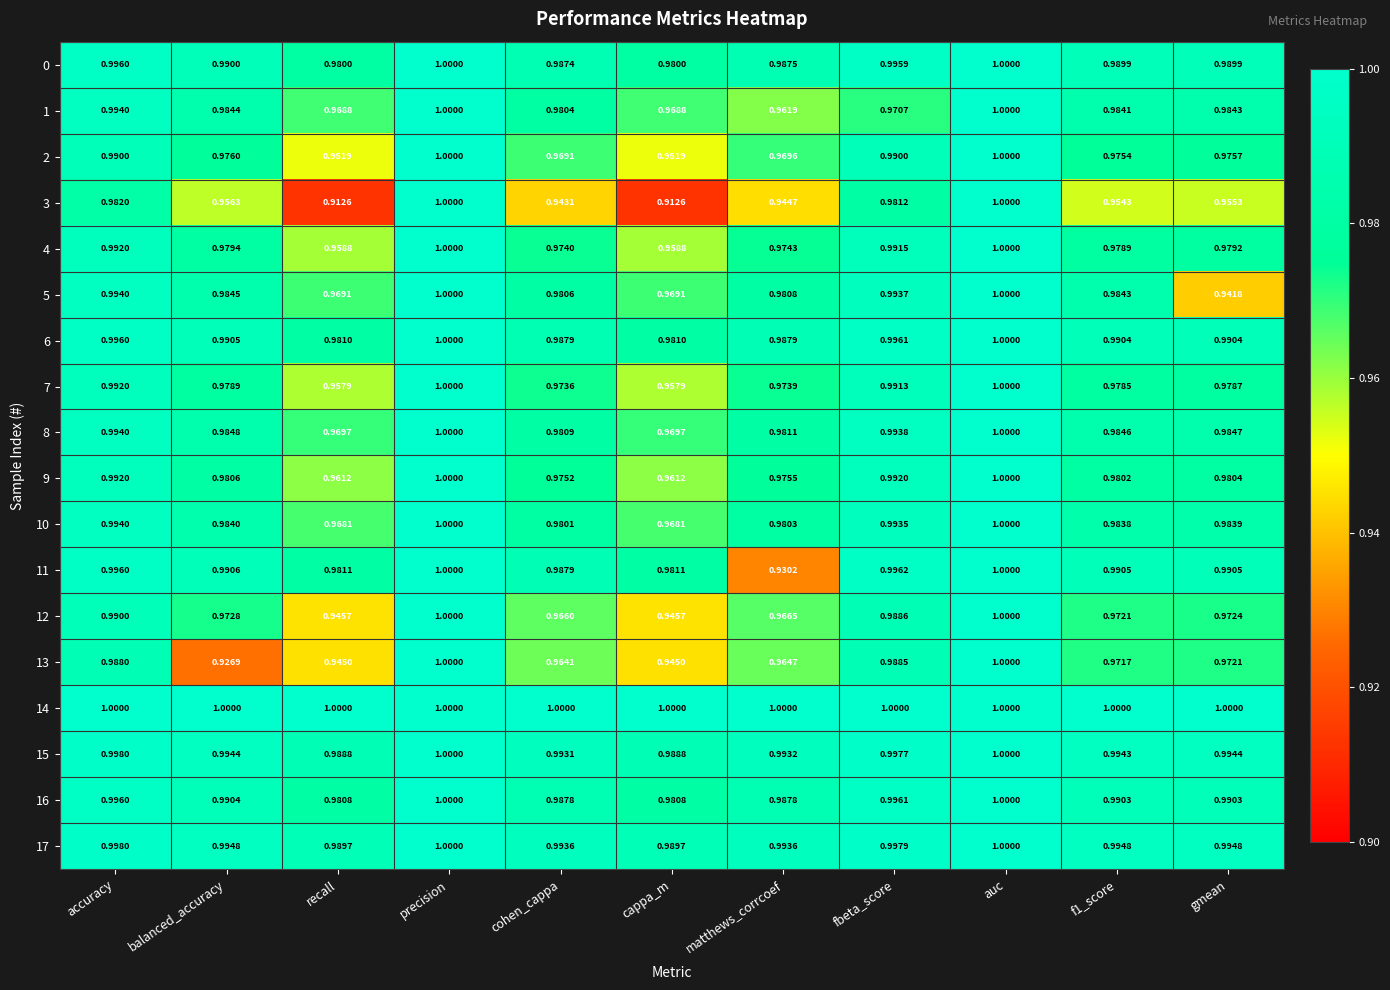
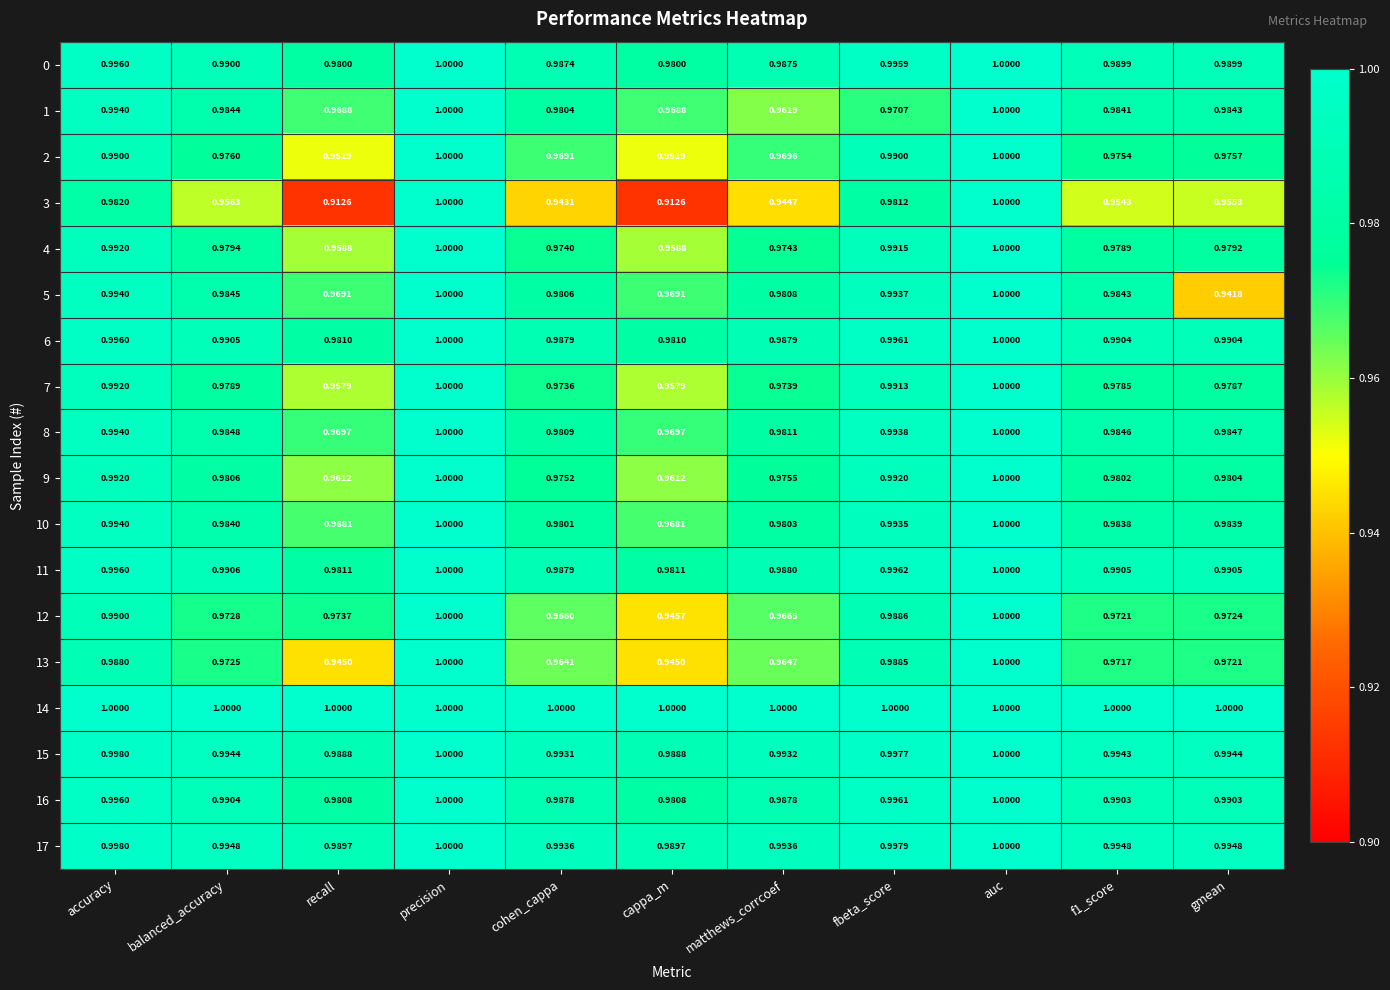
  {
    "0": {
      "accuracy": 0.9960,
      "balanced_accuracy": 0.9900,
      "recall": 0.9800,
      "precision": 1.0000,
      "cohen_cappa": 0.9874,
      "cappa_m": 0.9800,
      "matthews_corrcoef": 0.9875,
      "fbeta_score": 0.9959,
      "auc": 1.0000,
      "f1_score": 0.9899,
      "gmean": 0.9899
    },
    "1": {
      "accuracy": 0.9940,
      "balanced_accuracy": 0.9844,
      "recall": 0.9688,
      "precision": 1.0000,
      "cohen_cappa": 0.9804,
      "cappa_m": 0.9688,
      "matthews_corrcoef": 0.9619,
      "fbeta_score": 0.9707,
      "auc": 1.0000,
      "f1_score": 0.9841,
      "gmean": 0.9843
    },
    "2": {
      "accuracy": 0.9900,
      "balanced_accuracy": 0.9760,
      "recall": 0.9519,
      "precision": 1.0000,
      "cohen_cappa": 0.9691,
      "cappa_m": 0.9519,
      "matthews_corrcoef": 0.9696,
      "fbeta_score": 0.9900,
      "auc": 1.0000,
      "f1_score": 0.9754,
      "gmean": 0.9757
    },
    "3": {
      "accuracy": 0.9820,
      "balanced_accuracy": 0.9563,
      "recall": 0.9126,
      "precision": 1.0000,
      "cohen_cappa": 0.9431,
      "cappa_m": 0.9126,
      "matthews_corrcoef": 0.9447,
      "fbeta_score": 0.9812,
      "auc": 1.0000,
      "f1_score": 0.9543,
      "gmean": 0.9553
    },
    "4": {
      "accuracy": 0.9920,
      "balanced_accuracy": 0.9794,
      "recall": 0.9588,
      "precision": 1.0000,
      "cohen_cappa": 0.9740,
      "cappa_m": 0.9588,
      "matthews_corrcoef": 0.9743,
      "fbeta_score": 0.9915,
      "auc": 1.0000,
      "f1_score": 0.9789,
      "gmean": 0.9792
    },
    "5": {
      "accuracy": 0.9940,
      "balanced_accuracy": 0.9845,
      "recall": 0.9691,
      "precision": 1.0000,
      "cohen_cappa": 0.9806,
      "cappa_m": 0.9691,
      "matthews_corrcoef": 0.9808,
      "fbeta_score": 0.9937,
      "auc": 1.0000,
      "f1_score": 0.9843,
      "gmean": 0.9418
    },
    "6": {
      "accuracy": 0.9960,
      "balanced_accuracy": 0.9905,
      "recall": 0.9810,
      "precision": 1.0000,
      "cohen_cappa": 0.9879,
      "cappa_m": 0.9810,
      "matthews_corrcoef": 0.9879,
      "fbeta_score": 0.9961,
      "auc": 1.0000,
      "f1_score": 0.9904,
      "gmean": 0.9904
    },
    "7": {
      "accuracy": 0.9920,
      "balanced_accuracy": 0.9789,
      "recall": 0.9579,
      "precision": 1.0000,
      "cohen_cappa": 0.9736,
      "cappa_m": 0.9579,
      "matthews_corrcoef": 0.9739,
      "fbeta_score": 0.9913,
      "auc": 1.0000,
      "f1_score": 0.9785,
      "gmean": 0.9787
    },
    "8": {
      "accuracy": 0.9940,
      "balanced_accuracy": 0.9848,
      "recall": 0.9697,
      "precision": 1.0000,
      "cohen_cappa": 0.9809,
      "cappa_m": 0.9697,
      "matthews_corrcoef": 0.9811,
      "fbeta_score": 0.9938,
      "auc": 1.0000,
      "f1_score": 0.9846,
      "gmean": 0.9847
    },
    "9": {
      "accuracy": 0.9920,
      "balanced_accuracy": 0.9806,
      "recall": 0.9612,
      "precision": 1.0000,
      "cohen_cappa": 0.9752,
      "cappa_m": 0.9612,
      "matthews_corrcoef": 0.9755,
      "fbeta_score": 0.9920,
      "auc": 1.0000,
      "f1_score": 0.9802,
      "gmean": 0.9804
    },
    "10": {
      "accuracy": 0.9940,
      "balanced_accuracy": 0.9840,
      "recall": 0.9681,
      "precision": 1.0000,
      "cohen_cappa": 0.9801,
      "cappa_m": 0.9681,
      "matthews_corrcoef": 0.9803,
      "fbeta_score": 0.9935,
      "auc": 1.0000,
      "f1_score": 0.9838,
      "gmean": 0.9839
    },
    "11": {
      "accuracy": 0.9960,
      "balanced_accuracy": 0.9906,
      "recall": 0.9811,
      "precision": 1.0000,
      "cohen_cappa": 0.9879,
      "cappa_m": 0.9811,
-     "matthews_corrcoef": 0.9302,
+     "matthews_corrcoef": 0.9880,
      "fbeta_score": 0.9962,
      "auc": 1.0000,
      "f1_score": 0.9905,
      "gmean": 0.9905
    },
    "12": {
      "accuracy": 0.9900,
      "balanced_accuracy": 0.9728,
-     "recall": 0.9457,
+     "recall": 0.9737,
      "precision": 1.0000,
      "cohen_cappa": 0.9660,
      "cappa_m": 0.9457,
      "matthews_corrcoef": 0.9665,
      "fbeta_score": 0.9886,
      "auc": 1.0000,
      "f1_score": 0.9721,
      "gmean": 0.9724
    },
    "13": {
      "accuracy": 0.9880,
-     "balanced_accuracy": 0.9269,
+     "balanced_accuracy": 0.9725,
      "recall": 0.9450,
      "precision": 1.0000,
      "cohen_cappa": 0.9641,
      "cappa_m": 0.9450,
      "matthews_corrcoef": 0.9647,
      "fbeta_score": 0.9885,
      "auc": 1.0000,
      "f1_score": 0.9717,
      "gmean": 0.9721
    },
    "14": {
      "accuracy": 1.0000,
      "balanced_accuracy": 1.0000,
      "recall": 1.0000,
      "precision": 1.0000,
      "cohen_cappa": 1.0000,
      "cappa_m": 1.0000,
      "matthews_corrcoef": 1.0000,
      "fbeta_score": 1.0000,
      "auc": 1.0000,
      "f1_score": 1.0000,
      "gmean": 1.0000
    },
    "15": {
      "accuracy": 0.9980,
      "balanced_accuracy": 0.9944,
      "recall": 0.9888,
      "precision": 1.0000,
      "cohen_cappa": 0.9931,
      "cappa_m": 0.9888,
      "matthews_corrcoef": 0.9932,
      "fbeta_score": 0.9977,
      "auc": 1.0000,
      "f1_score": 0.9943,
      "gmean": 0.9944
    },
    "16": {
      "accuracy": 0.9960,
      "balanced_accuracy": 0.9904,
      "recall": 0.9808,
      "precision": 1.0000,
      "cohen_cappa": 0.9878,
      "cappa_m": 0.9808,
      "matthews_corrcoef": 0.9878,
      "fbeta_score": 0.9961,
      "auc": 1.0000,
      "f1_score": 0.9903,
      "gmean": 0.9903
    },
    "17": {
      "accuracy": 0.9980,
      "balanced_accuracy": 0.9948,
      "recall": 0.9897,
      "precision": 1.0000,
      "cohen_cappa": 0.9936,
      "cappa_m": 0.9897,
      "matthews_corrcoef": 0.9936,
      "fbeta_score": 0.9979,
      "auc": 1.0000,
      "f1_score": 0.9948,
      "gmean": 0.9948
    }
  }
